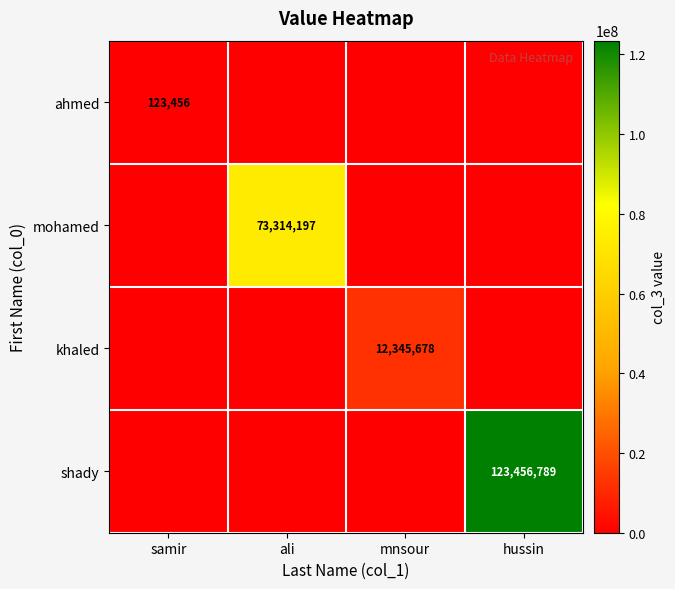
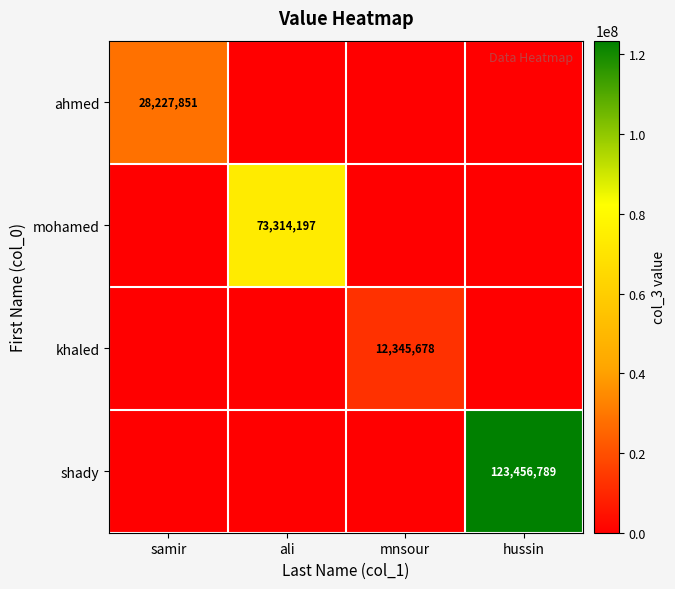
  {
    "ahmed": {
-     "samir": "123,456"
+     "samir": "28,227,851"
    },
    "mohamed": {
      "ali": "73,314,197"
    },
    "khaled": {
      "mnsour": "12,345,678"
    },
    "shady": {
      "hussin": "123,456,789"
    }
  }
